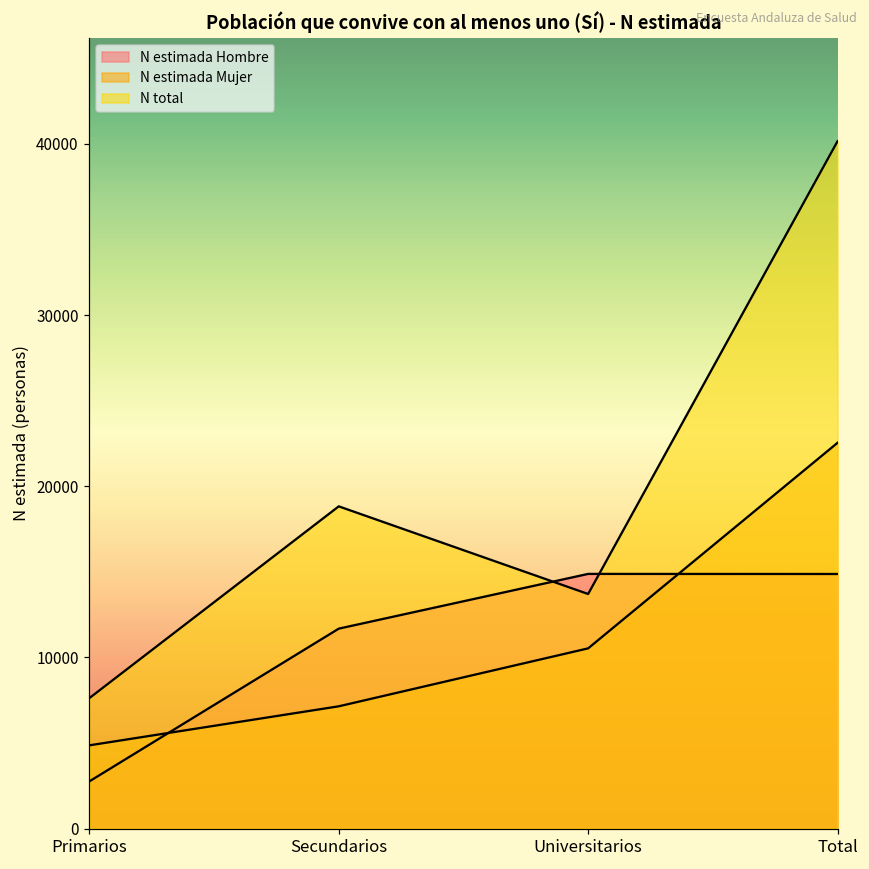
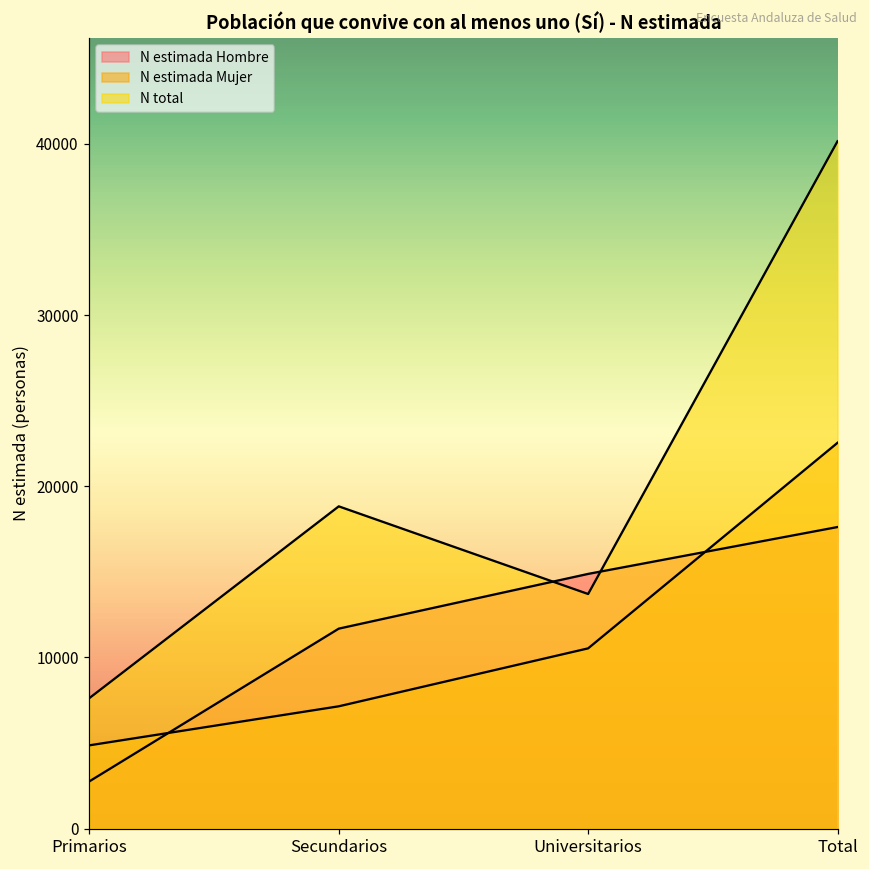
  {
    "N estimada Hombre": {
      "Primarios": 2800,
      "Secundarios": 11700,
      "Universitarios": 14900,
-     "Total": 14900
+     "Total": 17600
    }
  }
